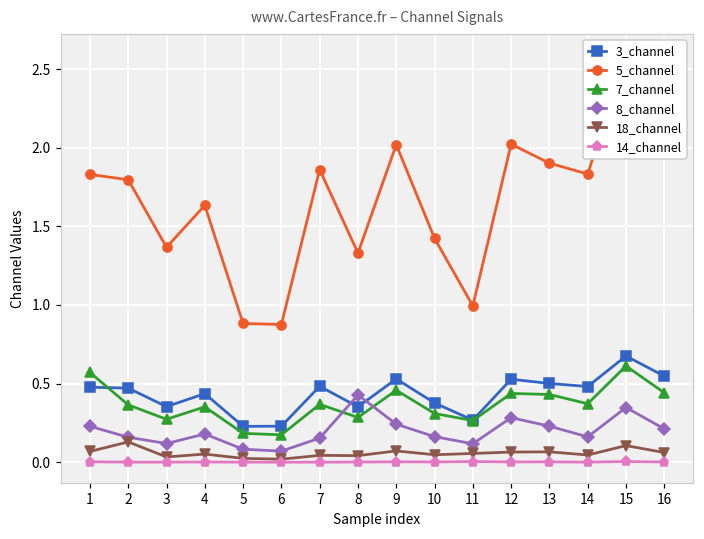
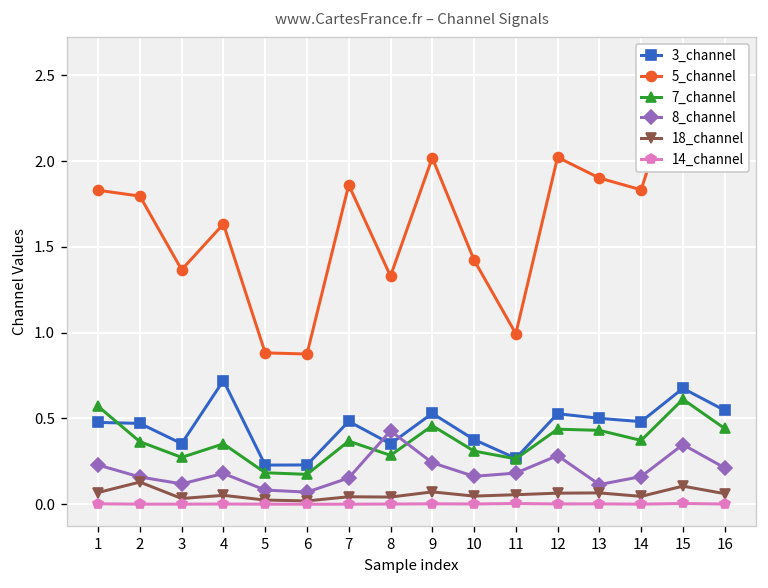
  {
    "3_channel": {
      "1": 0.48,
      "2": 0.47,
      "3": 0.35,
-     "4": 0.44,
+     "4": 0.72,
      "5": 0.23,
      "6": 0.23,
      "7": 0.48,
      "8": 0.35,
      "9": 0.53,
      "10": 0.38,
      "12": 0.53,
      "13": 0.50,
      "14": 0.48,
      "15": 0.68,
      "16": 0.55
    },
    "5_channel": {
      "1": 1.83,
      "2": 1.80,
      "3": 1.37,
      "4": 1.63,
      "5": 0.88,
      "6": 0.88,
      "7": 1.86,
      "8": 1.33,
      "9": 2.02,
      "10": 1.42,
      "11": 0.99,
      "12": 2.02,
      "13": 1.90,
      "14": 1.83
    },
    "7_channel": {
      "1": 0.57,
      "2": 0.36,
      "3": 0.27,
      "4": 0.35,
      "5": 0.18,
      "6": 0.17,
      "7": 0.37,
      "8": 0.28,
      "9": 0.46,
      "10": 0.31,
      "12": 0.44,
      "13": 0.43,
      "14": 0.37,
      "15": 0.61,
      "16": 0.44
    },
    "8_channel": {
      "1": 0.23,
      "2": 0.16,
      "3": 0.12,
      "4": 0.18,
      "5": 0.08,
      "6": 0.07,
      "7": 0.15,
      "8": 0.43,
      "9": 0.24,
      "10": 0.16,
-     "11": 0.12,
+     "11": 0.18,
      "12": 0.28,
-     "13": 0.23,
+     "13": 0.11,
      "14": 0.16,
      "15": 0.35,
      "16": 0.21
    },
    "18_channel": {
      "1": 0.07,
      "2": 0.13,
      "3": 0.03,
      "4": 0.05,
      "5": 0.02,
      "6": 0.02,
      "7": 0.04,
      "8": 0.04,
      "9": 0.07,
      "10": 0.05,
      "11": 0.06,
      "12": 0.06,
      "13": 0.07,
      "14": 0.05,
      "15": 0.11,
      "16": 0.06
    },
    "14_channel": {
      "1": 0.00,
      "2": 0.00,
      "3": 0.00,
      "4": 0.00,
      "5": 0.00,
      "6": 0.00,
      "7": 0.00,
      "8": 0.00,
      "9": 0.00,
      "10": 0.00,
      "11": 0.00,
      "12": 0.00,
      "13": 0.00,
      "14": 0.00,
      "15": 0.00,
      "16": 0.00
    }
  }
